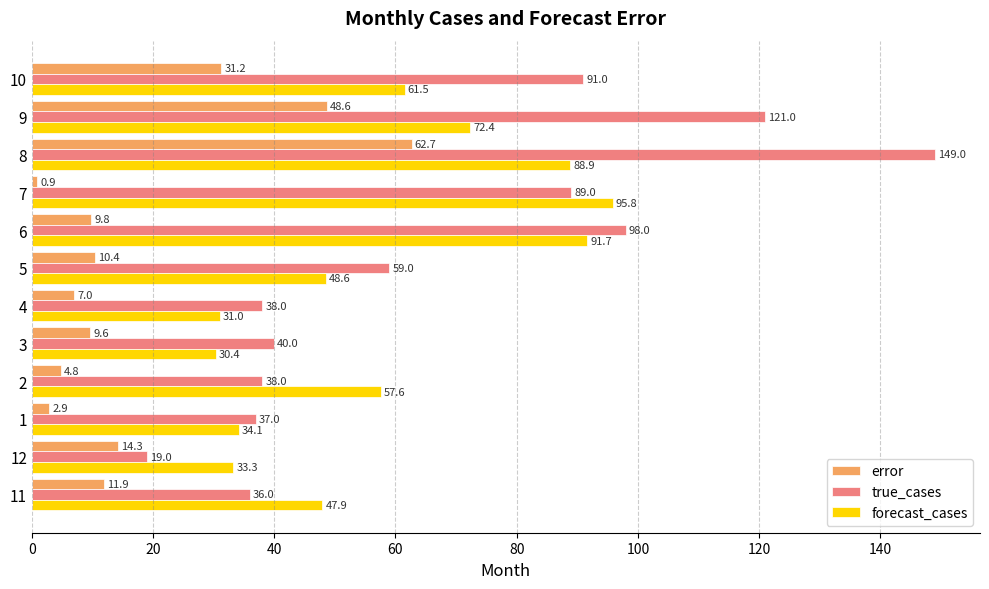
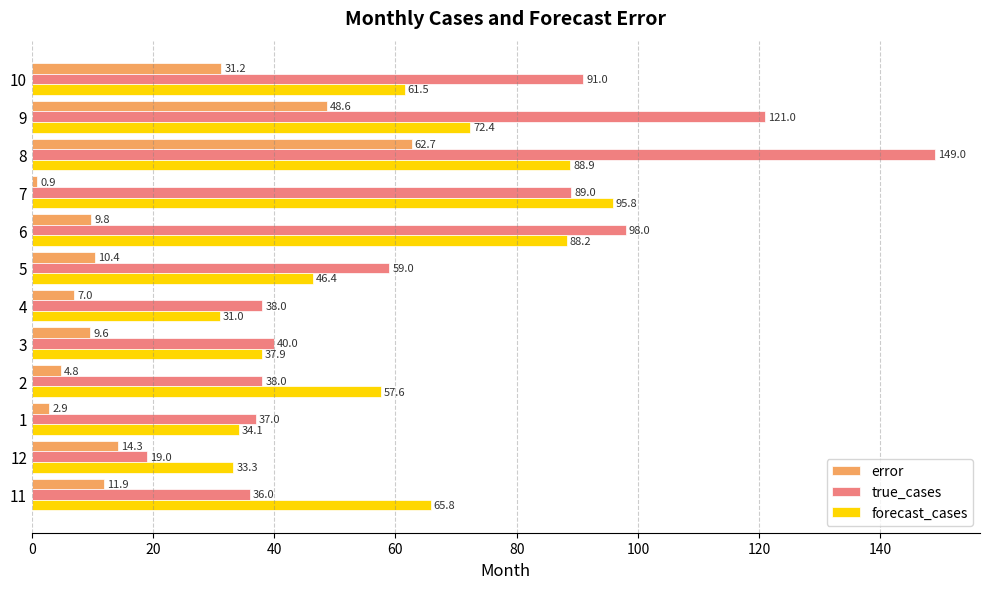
  {
    "forecast_cases": {
      "10": 61.5,
      "9": 72.4,
      "8": 88.9,
      "7": 95.8,
-     "6": 91.7,
-     "5": 48.6,
+     "6": 88.2,
+     "5": 46.4,
      "4": 31.0,
-     "3": 30.4,
+     "3": 37.9,
      "2": 57.6,
      "1": 34.1,
      "12": 33.3,
-     "11": 47.9
+     "11": 65.8
    }
  }
